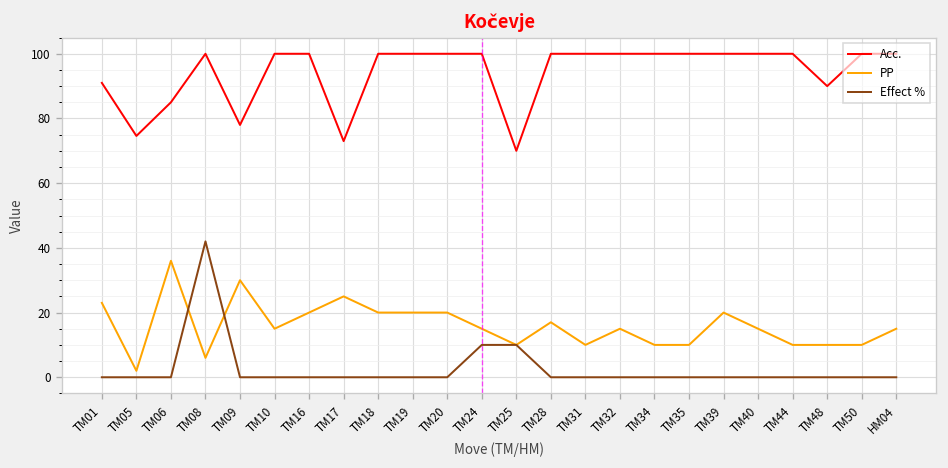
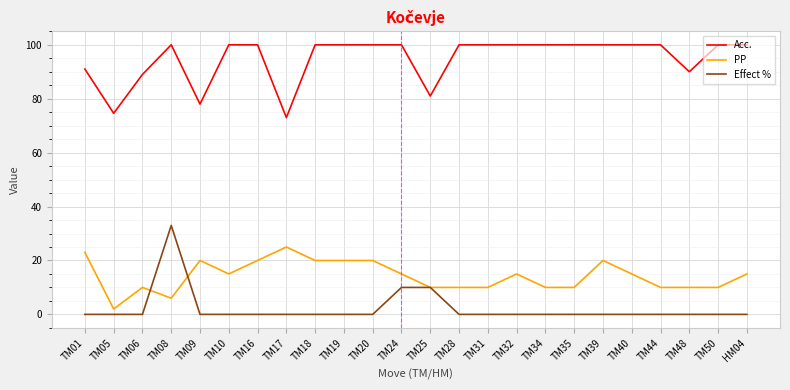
  {
    "Acc.": {
      "TM01": 91,
      "TM05": 75,
-     "TM06": 85,
+     "TM06": 89,
      "TM08": 100,
      "TM09": 78,
      "TM10": 100,
      "TM16": 100,
      "TM17": 73,
      "TM18": 100,
      "TM19": 100,
      "TM20": 100,
      "TM24": 100,
-     "TM25": 70,
+     "TM25": 81,
      "TM28": 100,
      "TM31": 100,
      "TM32": 100,
      "TM34": 100,
      "TM35": 100,
      "TM39": 100,
      "TM40": 100,
      "TM44": 100,
      "TM48": 90
    },
    "PP": {
      "TM01": 23,
      "TM05": 2,
-     "TM06": 36,
+     "TM06": 10,
      "TM08": 6,
-     "TM09": 30,
+     "TM09": 20,
      "TM10": 15,
      "TM16": 20,
      "TM17": 25,
      "TM18": 20,
      "TM19": 20,
      "TM20": 20,
      "TM24": 15,
-     "TM28": 17,
+     "TM28": 10,
      "TM31": 10,
      "TM32": 15,
      "TM34": 10,
      "TM35": 10,
      "TM39": 20,
      "TM40": 15,
      "TM44": 10,
      "TM48": 10,
      "TM50": 10,
      "HM04": 15
    },
    "Effect %": {
      "TM01": 0,
      "TM05": 0,
      "TM06": 0,
-     "TM08": 42,
+     "TM08": 33,
      "TM09": 0,
      "TM10": 0,
      "TM16": 0,
      "TM17": 0,
      "TM18": 0,
      "TM19": 0,
      "TM20": 0,
      "TM24": 10,
      "TM28": 0,
      "TM31": 0,
      "TM32": 0,
      "TM34": 0,
      "TM35": 0,
      "TM39": 0,
      "TM40": 0,
      "TM44": 0,
      "TM48": 0,
      "TM50": 0,
      "HM04": 0
    }
  }
